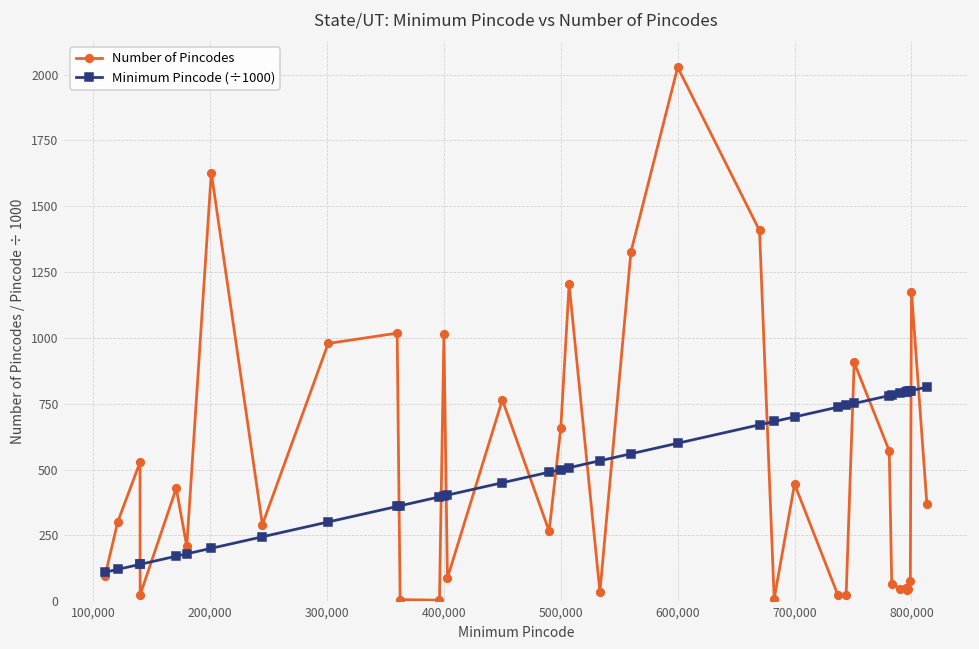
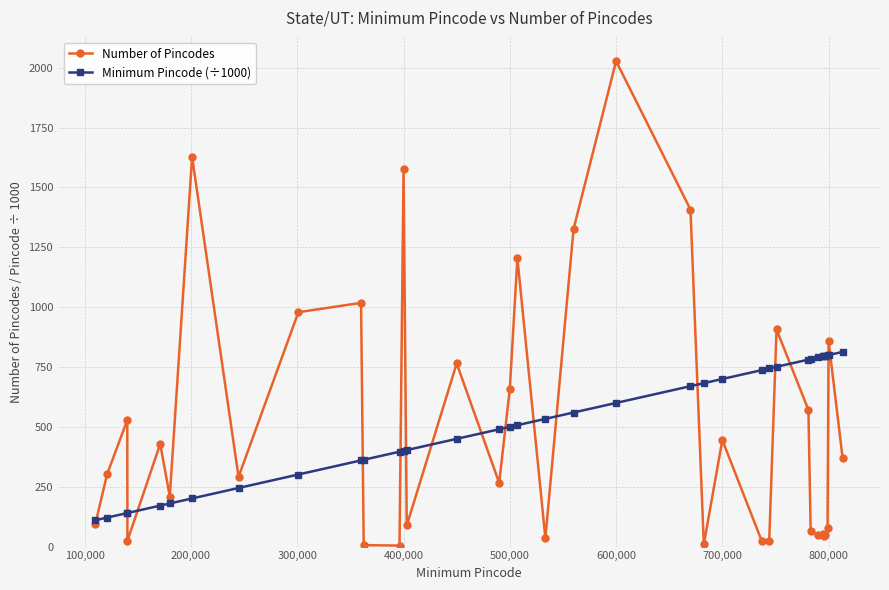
  {
    "Number of Pincodes": {
-     "400,000": 1010,
+     "400,000": 1580,
      "500,000": 660,
      "600,000": 2030,
      "700,000": 450,
-     "800,000": 1180
+     "800,000": 860
    },
    "Minimum Pincode (÷1000)": {
      "400,000": 400,
      "500,000": 500,
      "600,000": 600,
      "700,000": 700,
      "800,000": 800
    }
  }
